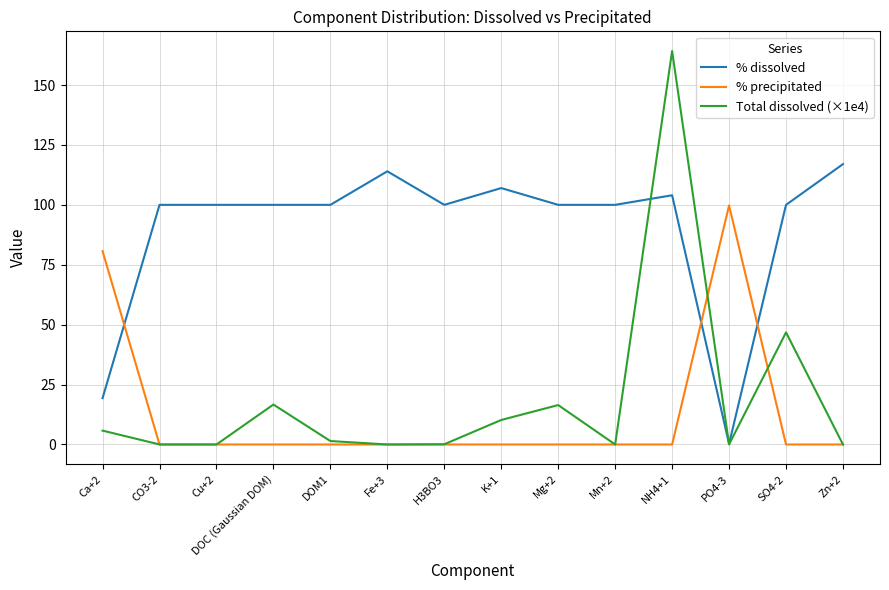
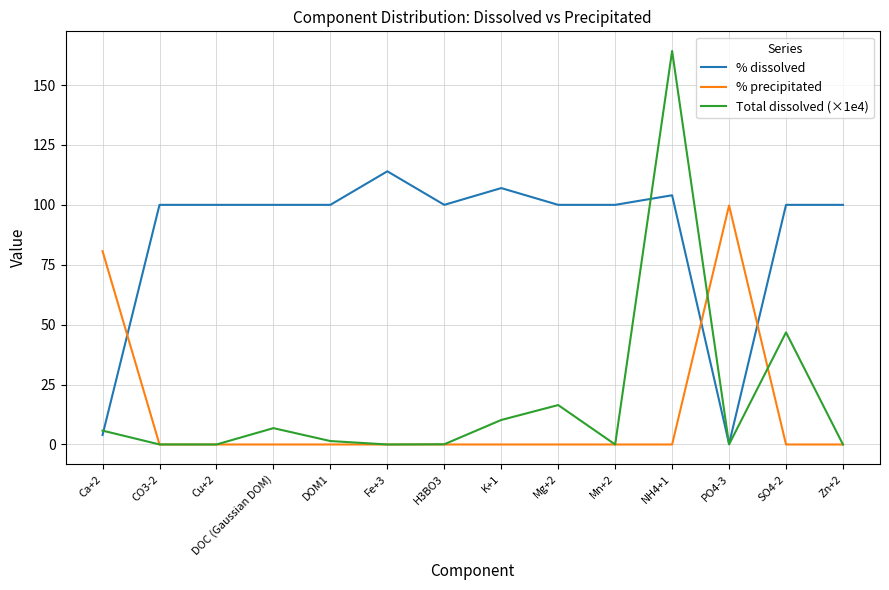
  {
    "% dissolved": {
-     "Ca+2": 19,
+     "Ca+2": 4,
      "CO3-2": 100,
      "Cu+2": 100,
      "DOC (Gaussian DOM)": 100,
      "DOM1": 100,
      "Fe+3": 114,
      "H3BO3": 100,
      "K+1": 107,
      "Mg+2": 100,
      "Mn+2": 100,
      "NH4+1": 104,
      "SO4-2": 100,
-     "Zn+2": 117
+     "Zn+2": 100
    },
    "% precipitated": {
      "Ca+2": 81,
      "DOC (Gaussian DOM)": 0,
      "DOM1": 0,
      "K+1": 0,
      "Mg+2": 0,
      "NH4+1": 0,
      "PO4-3": 100,
      "SO4-2": 0
    },
    "Total dissolved (×1e4)": {
      "Ca+2": 6,
-     "DOC (Gaussian DOM)": 17,
+     "DOC (Gaussian DOM)": 7,
      "DOM1": 1,
      "K+1": 10,
      "Mg+2": 16,
      "NH4+1": 164,
      "SO4-2": 47
    }
  }
